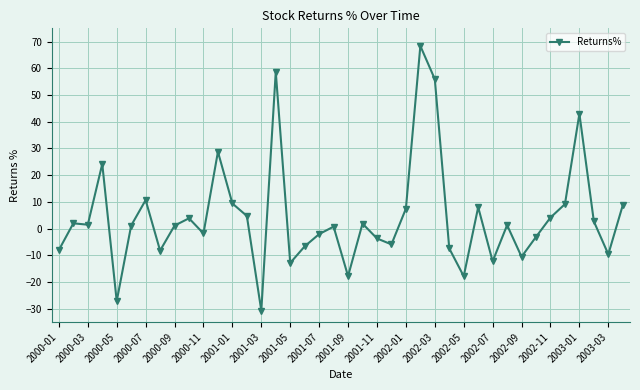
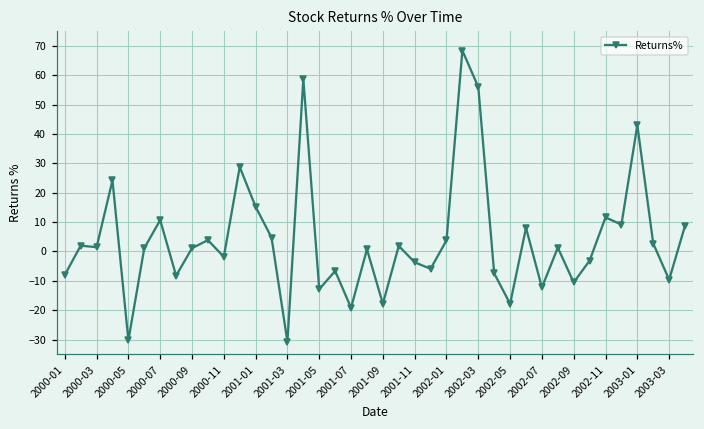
  {
    "2000-01": -8,
    "2000-03": 1,
-   "2000-05": -27,
+   "2000-05": -30,
    "2000-07": 11,
    "2000-09": 1,
    "2000-11": -2,
-   "2001-01": 9,
+   "2001-01": 15,
    "2001-03": -31,
    "2001-05": -13,
-   "2001-07": -2,
+   "2001-07": -19,
    "2001-09": -18,
    "2001-11": -4,
-   "2002-01": 7,
+   "2002-01": 4,
    "2002-03": 56,
    "2002-05": -18,
    "2002-07": -12,
    "2002-09": -11,
-   "2002-11": 4,
+   "2002-11": 12,
    "2003-01": 43,
    "2003-03": -10
  }
